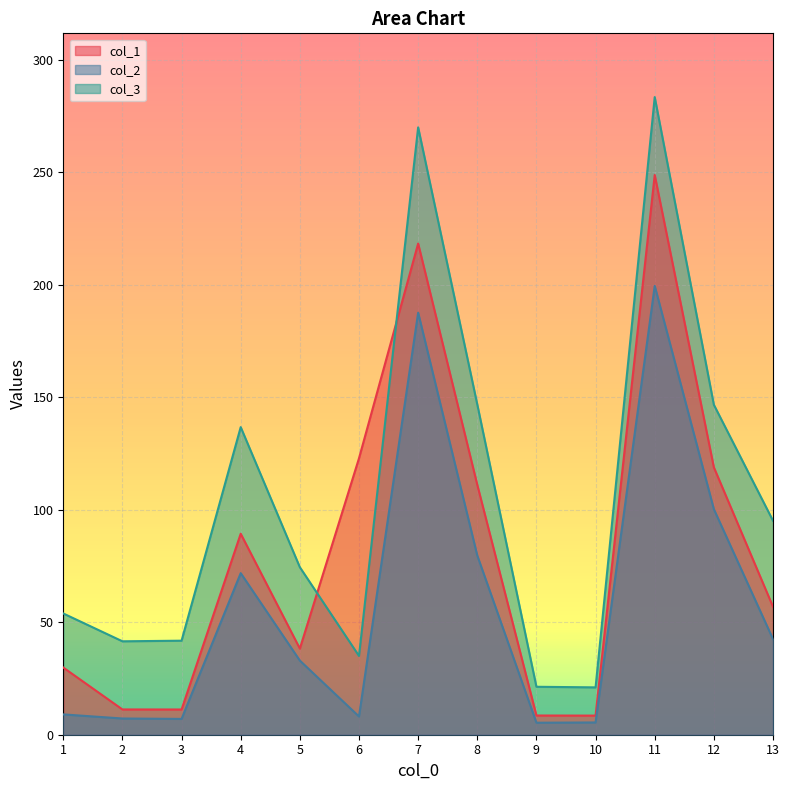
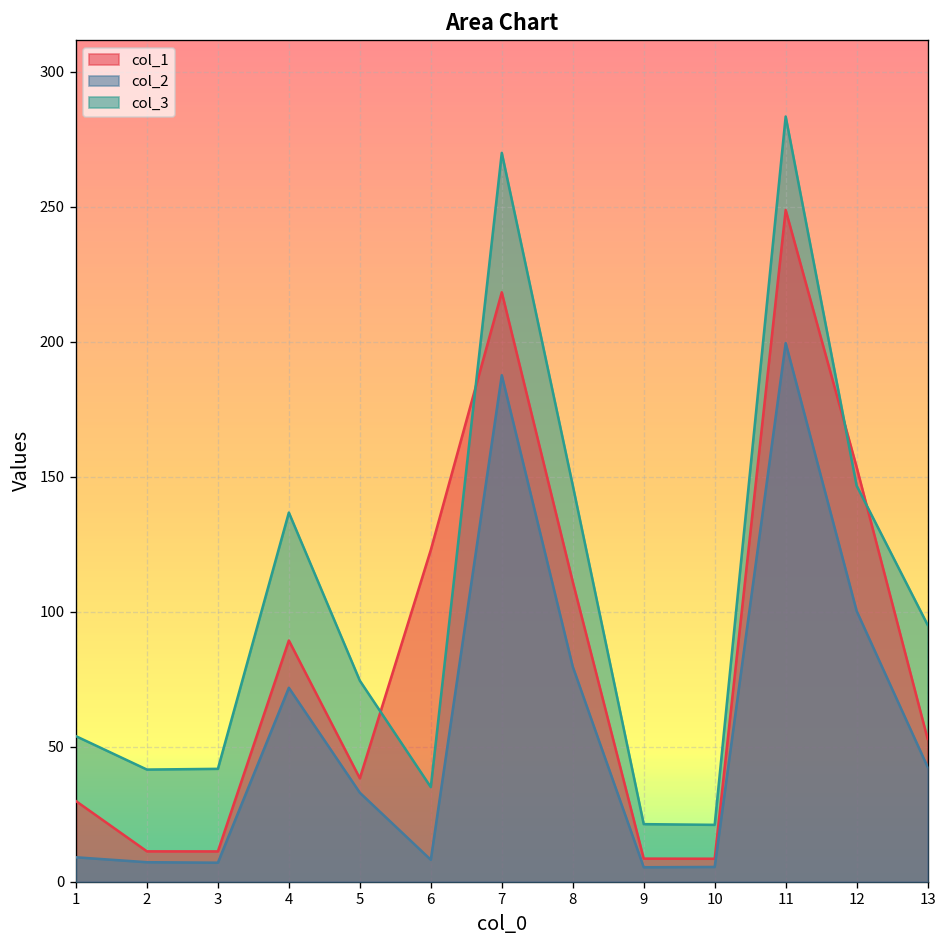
  {
    "col_1": {
      "1": 30,
      "2": 11,
      "3": 11,
      "4": 89,
      "5": 38,
      "6": 123,
      "7": 218,
      "8": 111,
      "9": 9,
      "10": 8,
      "11": 249,
-     "12": 119,
-     "13": 57
+     "12": 154,
+     "13": 53
    }
  }
